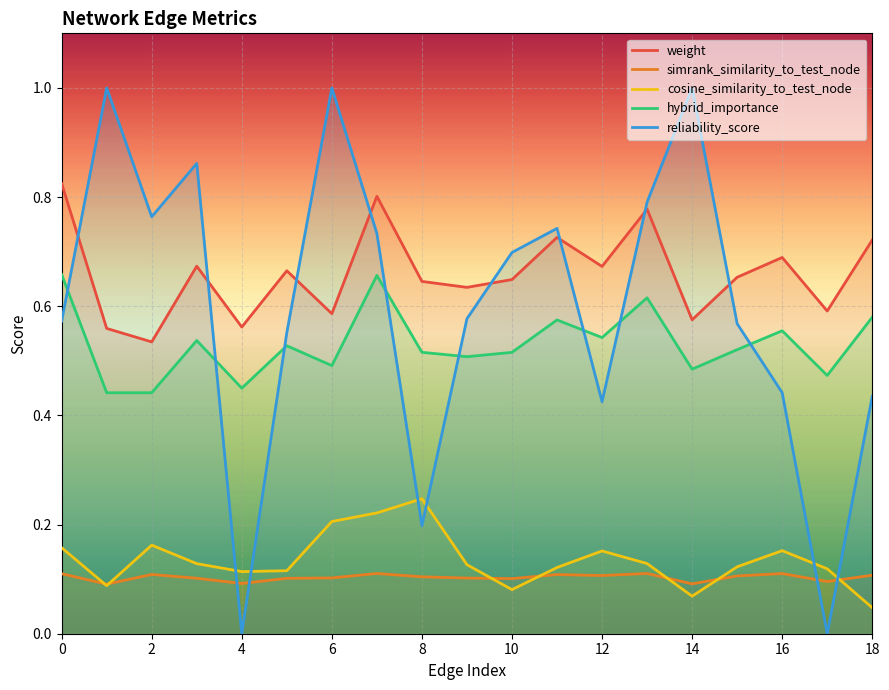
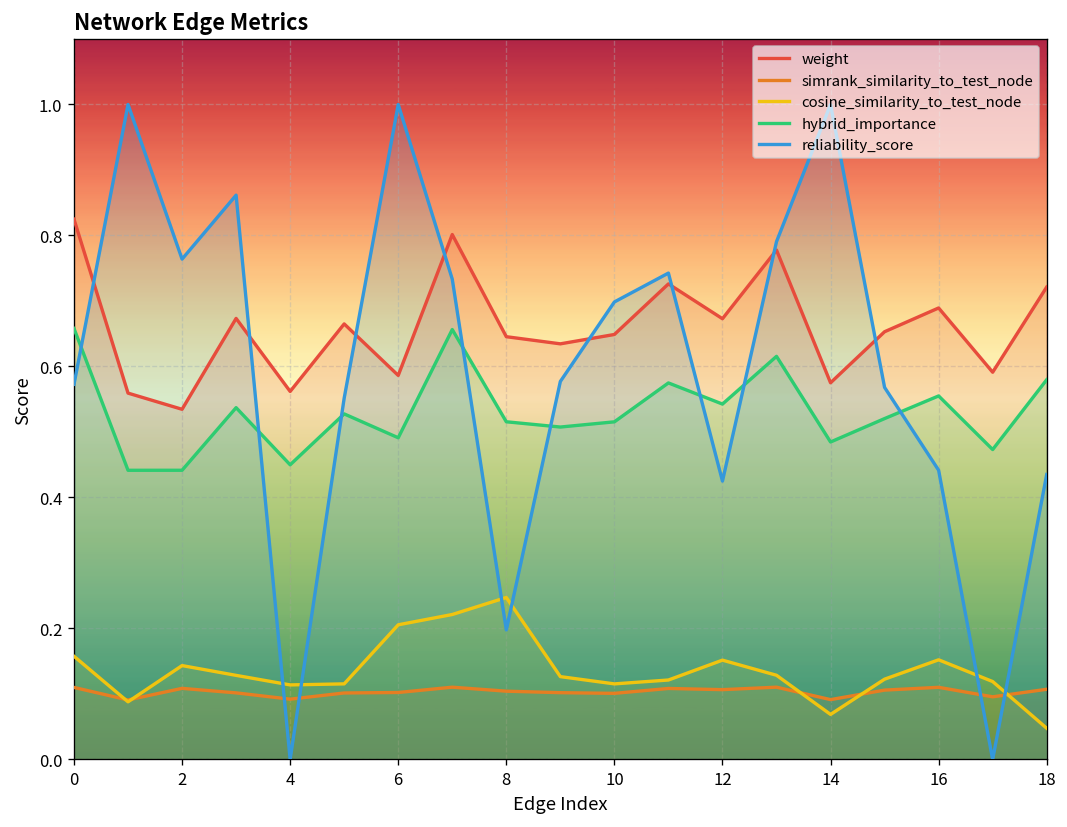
  {
    "cosine_similarity_to_test_node": {
      "0": 0.16,
-     "2": 0.16,
+     "2": 0.14,
      "4": 0.11,
      "6": 0.21,
      "8": 0.25,
-     "10": 0.08,
+     "10": 0.12,
      "12": 0.15,
      "14": 0.07,
      "16": 0.15,
      "18": 0.05
    },
    "hybrid_importance": {
      "0": 0.66,
      "2": 0.44,
      "4": 0.45,
      "6": 0.49,
      "8": 0.52,
      "10": 0.52,
      "12": 0.54,
      "14": 0.48,
      "16": 0.56,
      "18": 0.58
    },
    "reliability_score": {
      "0": 0.57,
      "2": 0.76,
      "4": 0.00,
      "6": 1.00,
      "8": 0.20,
      "10": 0.70,
      "12": 0.43,
      "16": 0.44,
      "18": 0.44
    }
  }
